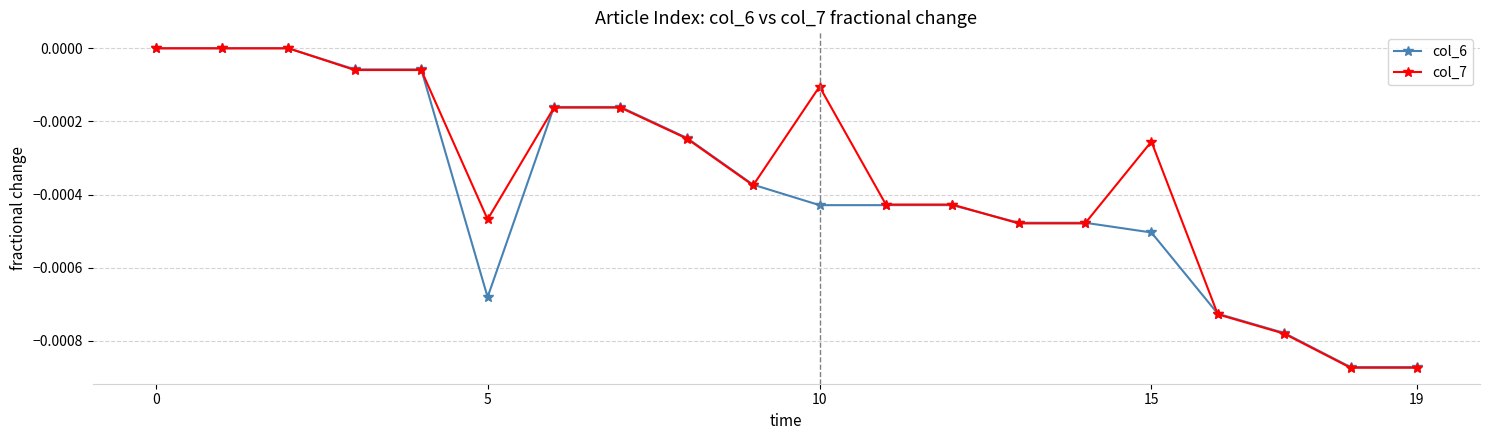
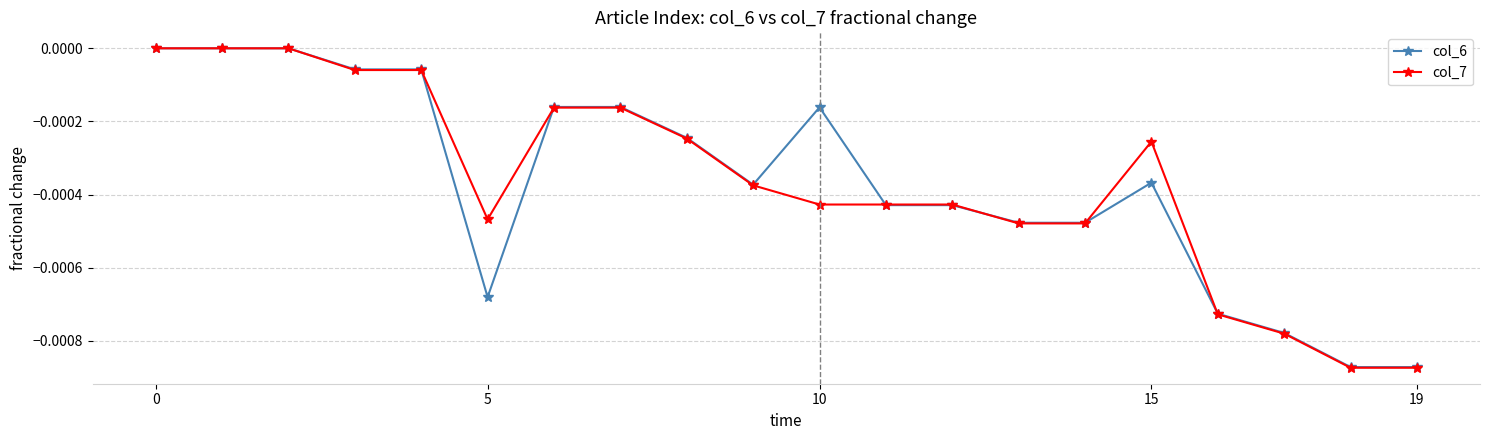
  {
    "col_6": {
      "5": -0.00068,
-     "10": -0.00043,
-     "15": -0.00050
+     "10": -0.00016,
+     "15": -0.00037
    },
    "col_7": {
      "5": -0.00047,
-     "10": -0.00010,
+     "10": -0.00043,
      "15": -0.00025
    }
  }
